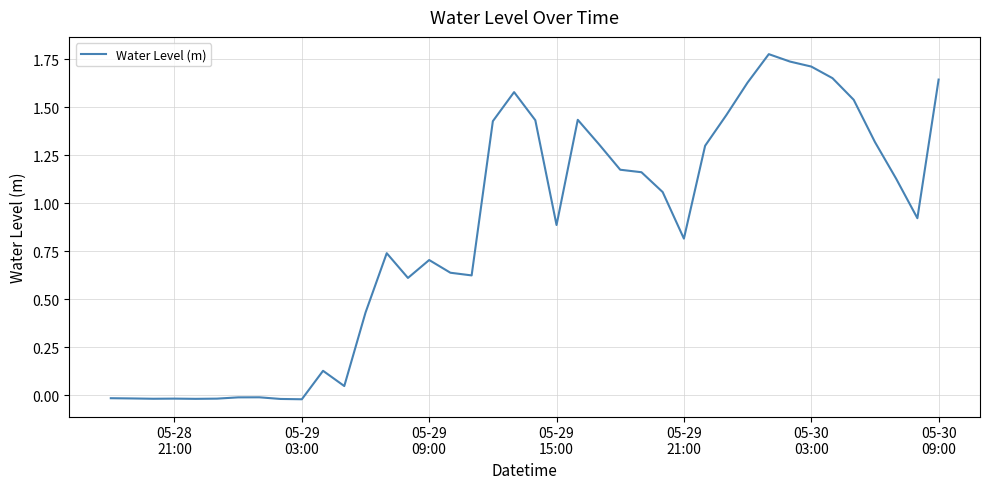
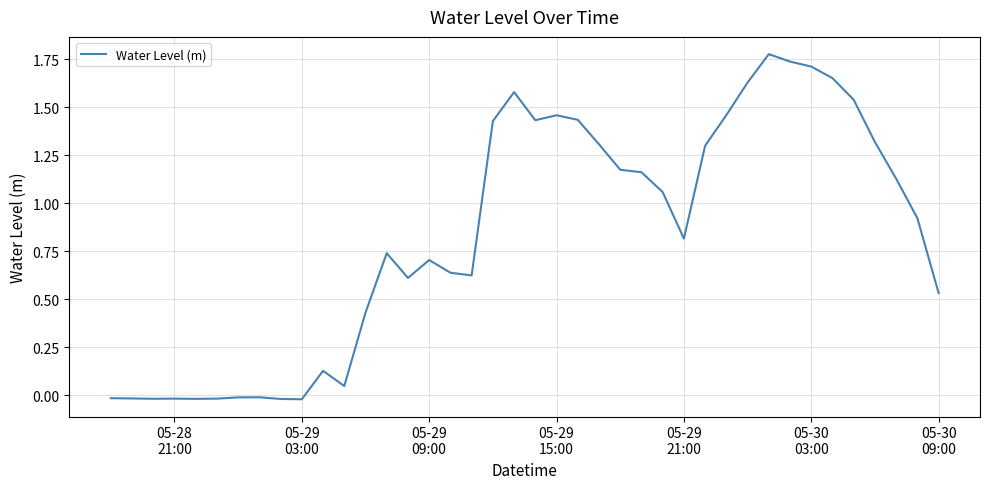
  {
    "05-28 21:00": -0.02,
    "05-29 03:00": -0.02,
    "05-29 09:00": 0.70,
-   "05-29 15:00": 0.89,
+   "05-29 15:00": 1.46,
    "05-29 21:00": 0.82,
    "05-30 03:00": 1.71,
-   "05-30 09:00": 1.64
+   "05-30 09:00": 0.53
  }
